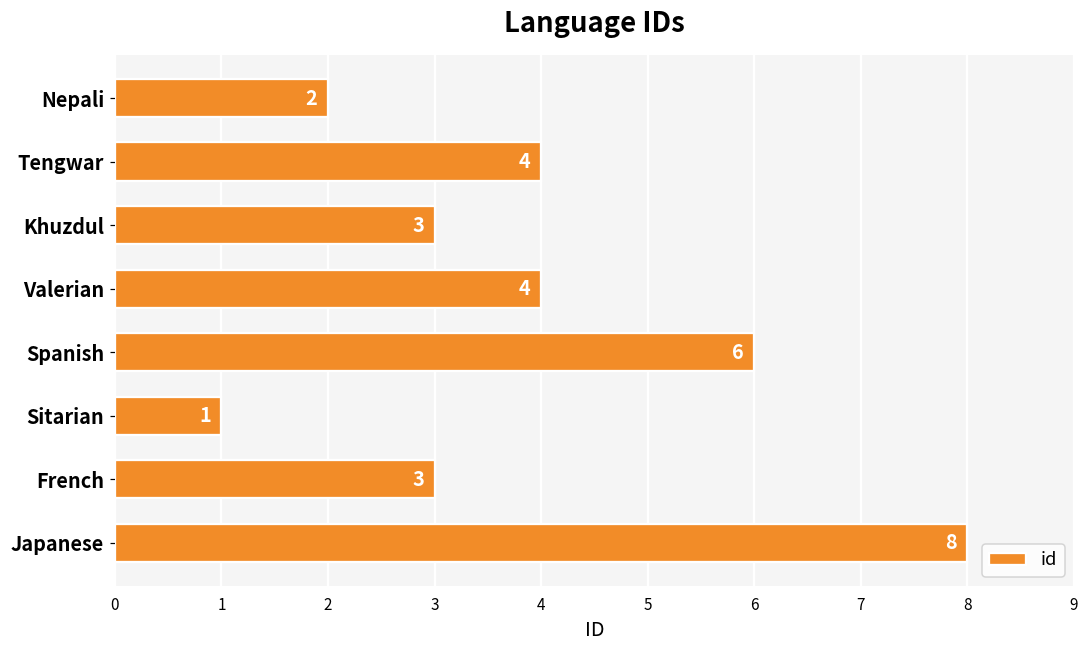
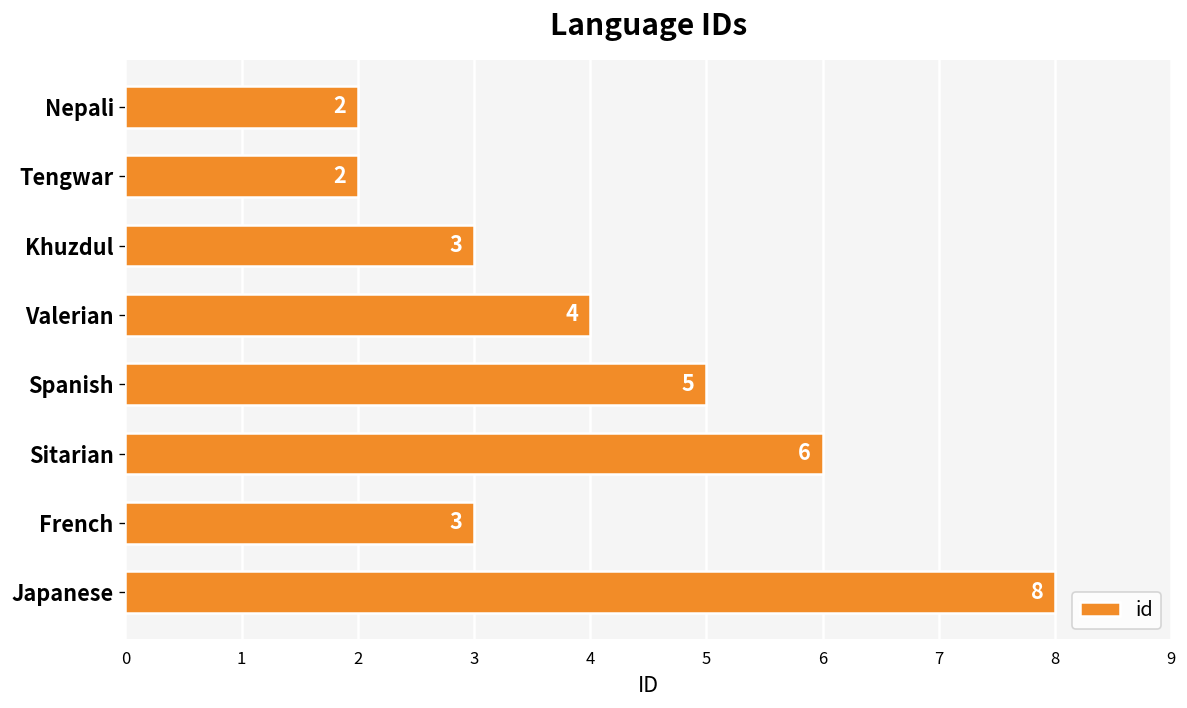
  {
    "Nepali": 2,
-   "Tengwar": 4,
+   "Tengwar": 2,
    "Khuzdul": 3,
    "Valerian": 4,
-   "Spanish": 6,
-   "Sitarian": 1,
+   "Spanish": 5,
+   "Sitarian": 6,
    "French": 3,
    "Japanese": 8
  }
